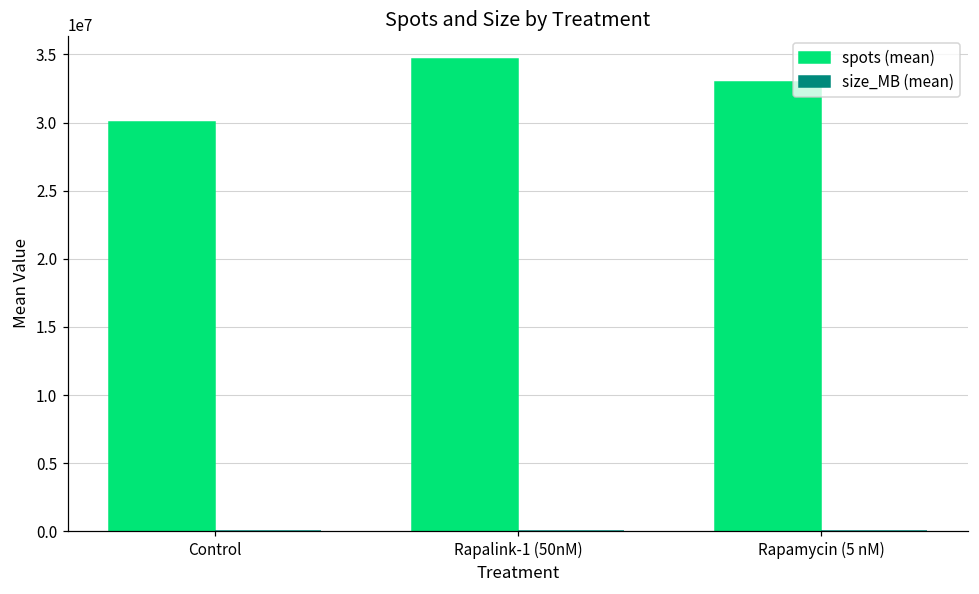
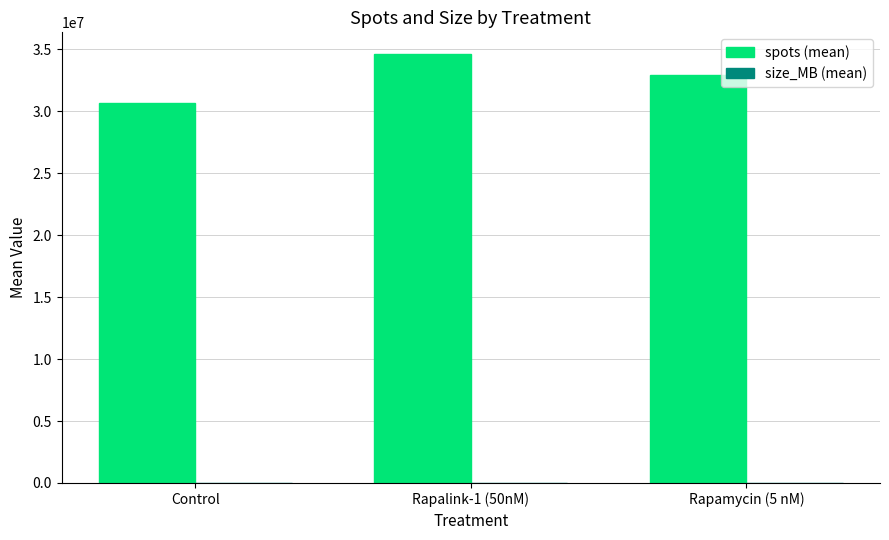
  {
    "spots (mean)": {
-     "Control": 30000000,
+     "Control": 30700000,
      "Rapalink-1 (50nM)": 34600000,
      "Rapamycin (5 nM)": 33000000
    }
  }
